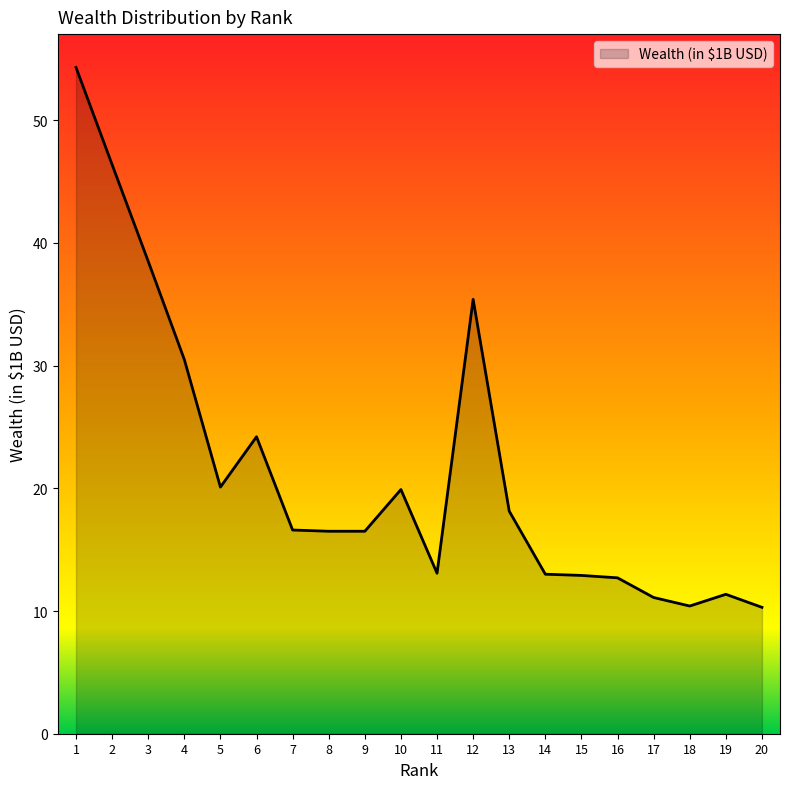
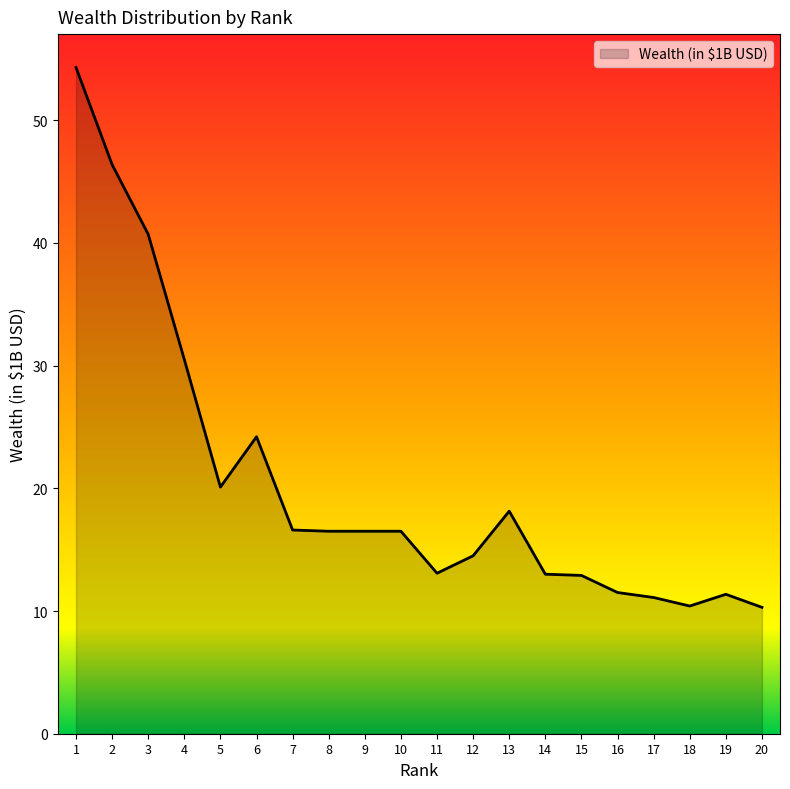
  {
    "1": 54.3,
    "2": 46.4,
-   "3": 38.5,
+   "3": 40.7,
    "4": 30.5,
    "5": 20.1,
    "6": 24.2,
    "7": 16.6,
    "8": 16.5,
    "9": 16.5,
-   "10": 19.9,
+   "10": 16.5,
    "11": 13.1,
-   "12": 35.4,
+   "12": 14.5,
    "13": 18.1,
    "14": 13.0,
    "15": 12.9,
-   "16": 12.7,
+   "16": 11.5,
    "17": 11.1,
    "18": 10.4,
    "19": 11.4,
    "20": 10.3
  }
